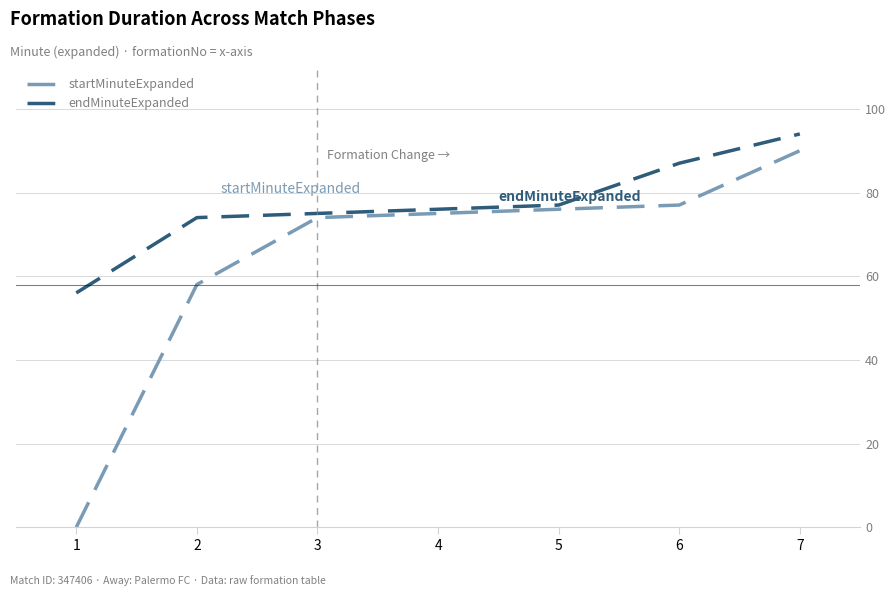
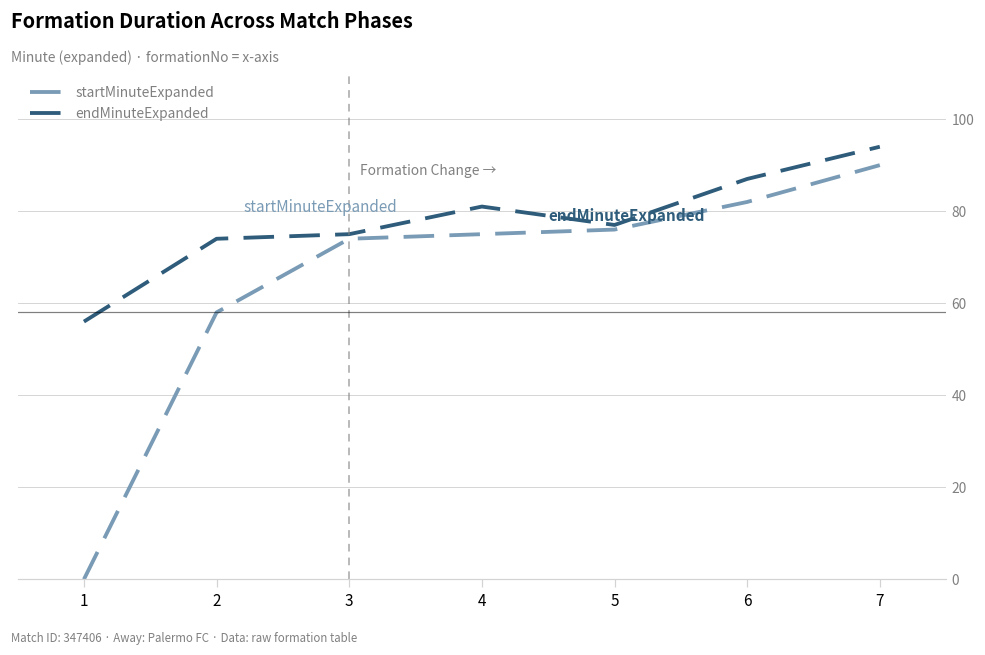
  {
    "startMinuteExpanded": {
      "1": 0,
      "2": 58,
      "3": 74,
      "4": 75,
      "5": 76,
-     "6": 77,
+     "6": 82,
      "7": 90
    },
    "endMinuteExpanded": {
      "1": 56,
      "2": 74,
      "3": 75,
-     "4": 76,
+     "4": 81,
      "5": 77,
      "6": 87,
      "7": 94
    }
  }
